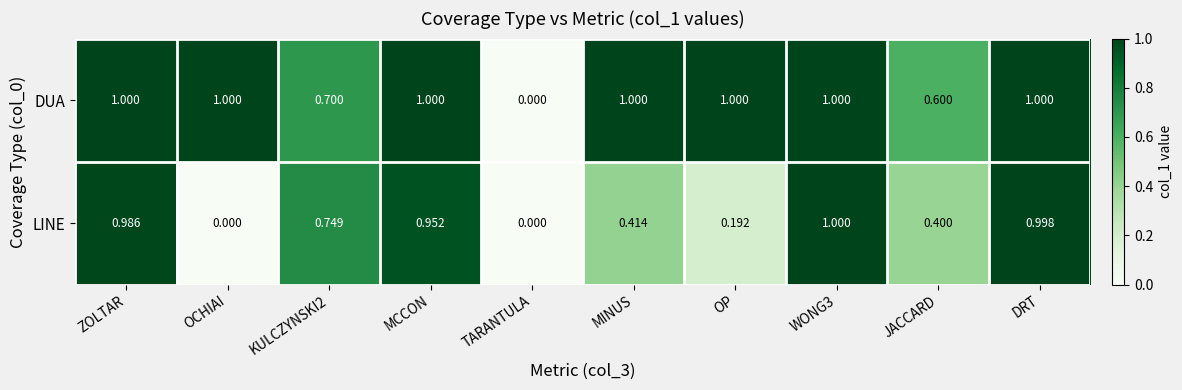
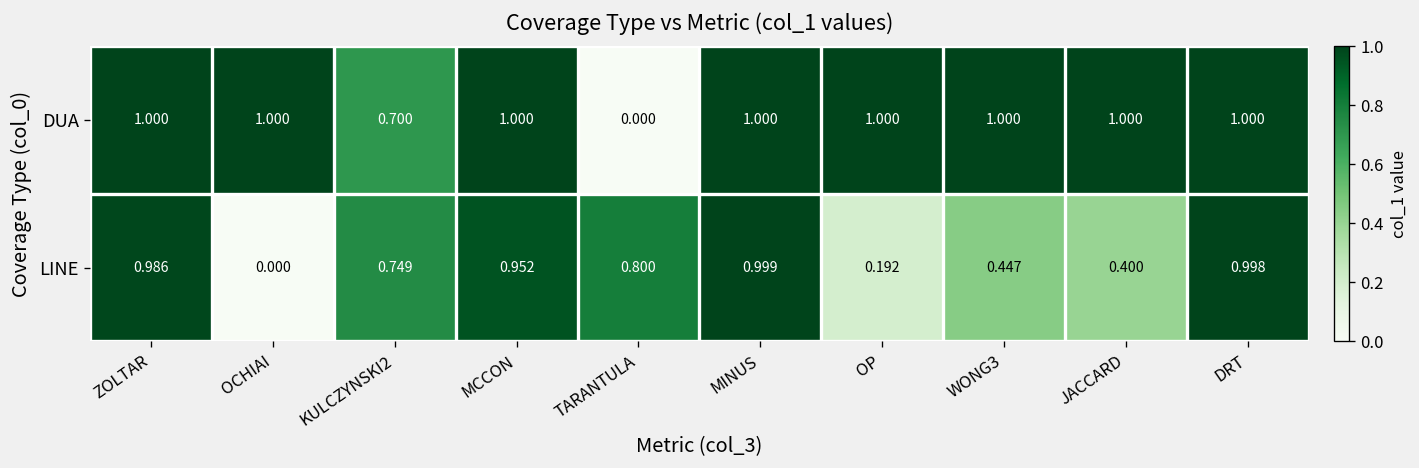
  {
    "DUA": {
      "ZOLTAR": 1.000,
      "OCHIAI": 1.000,
      "KULCZYNSKI2": 0.700,
      "MCCON": 1.000,
      "TARANTULA": 0.000,
      "MINUS": 1.000,
      "OP": 1.000,
      "WONG3": 1.000,
-     "JACCARD": 0.600,
+     "JACCARD": 1.000,
      "DRT": 1.000
    },
    "LINE": {
      "ZOLTAR": 0.986,
      "OCHIAI": 0.000,
      "KULCZYNSKI2": 0.749,
      "MCCON": 0.952,
-     "TARANTULA": 0.000,
-     "MINUS": 0.414,
+     "TARANTULA": 0.800,
+     "MINUS": 0.999,
      "OP": 0.192,
-     "WONG3": 1.000,
+     "WONG3": 0.447,
      "JACCARD": 0.400,
      "DRT": 0.998
    }
  }
